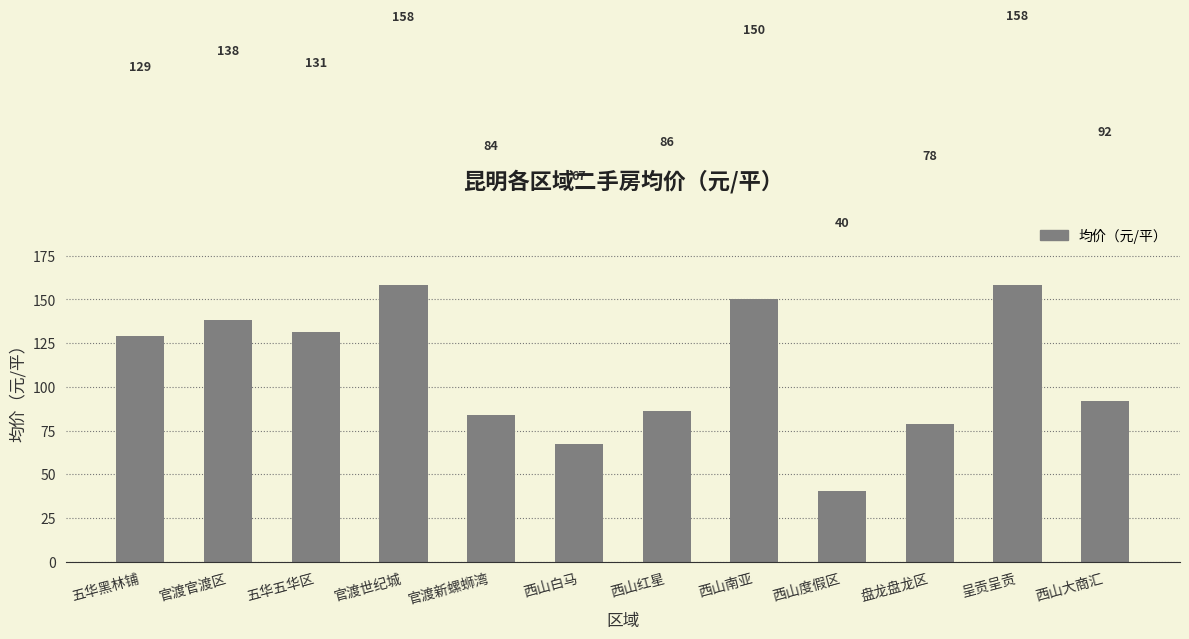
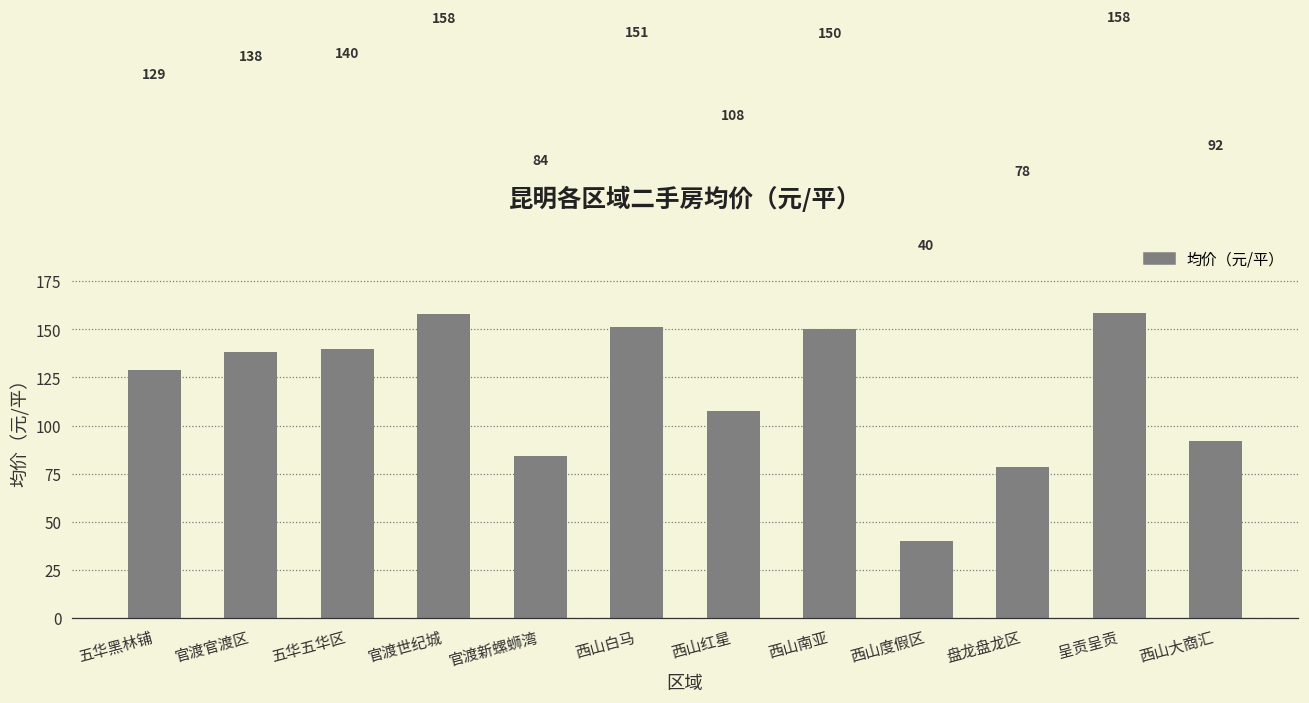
  {
-   "五华五华区": 131,
-   "西山白马": 67,
-   "西山红星": 86
+   "五华五华区": 140,
+   "西山白马": 151,
+   "西山红星": 108
  }
